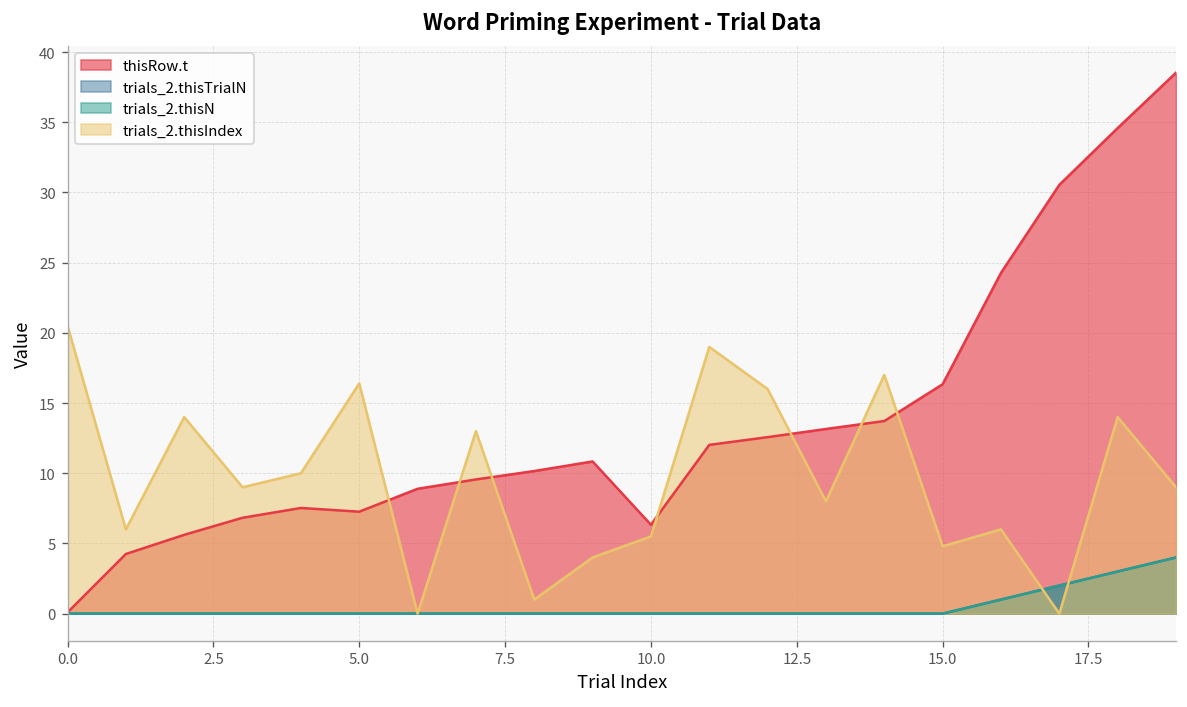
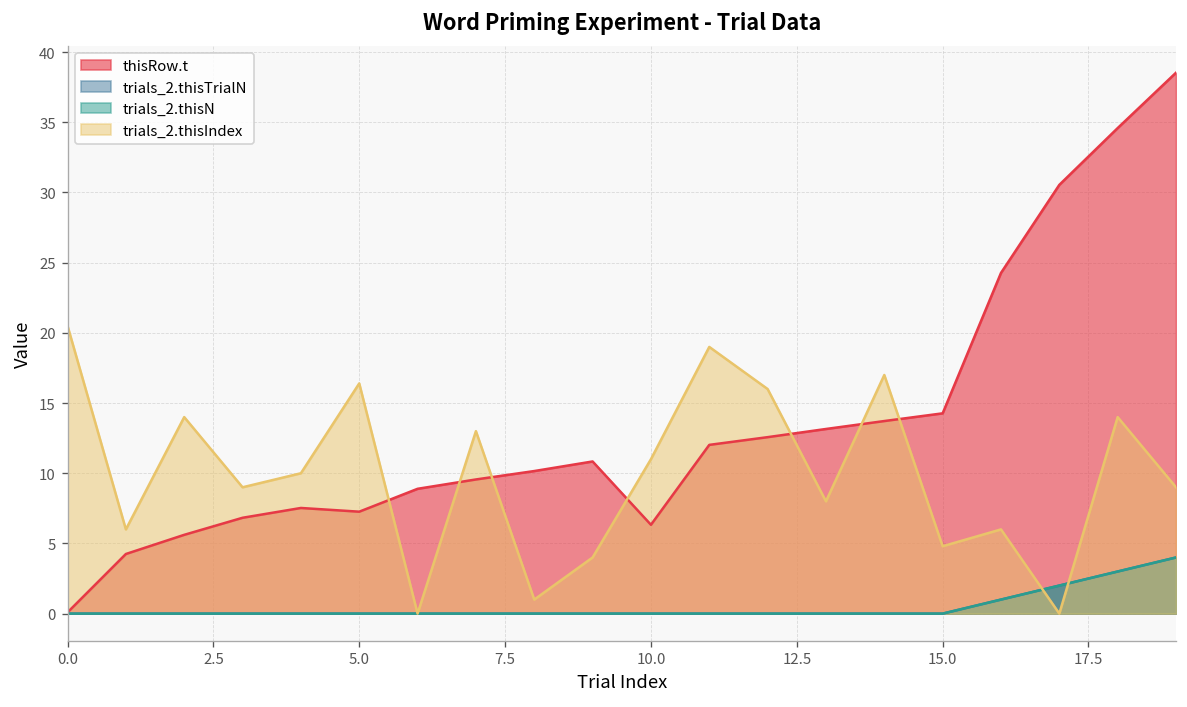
  {
    "thisRow.t": {
      "5.0": 7.3,
      "10.0": 6.3,
-     "15.0": 16.3
+     "15.0": 14.3
    },
    "trials_2.thisN": {
      "5.0": 0.0,
      "10.0": 0.0,
      "15.0": 0.0
    },
    "trials_2.thisIndex": {
      "0.0": 20.5,
      "5.0": 16.4,
-     "10.0": 5.5,
+     "10.0": 11.0,
      "15.0": 4.8
    }
  }
